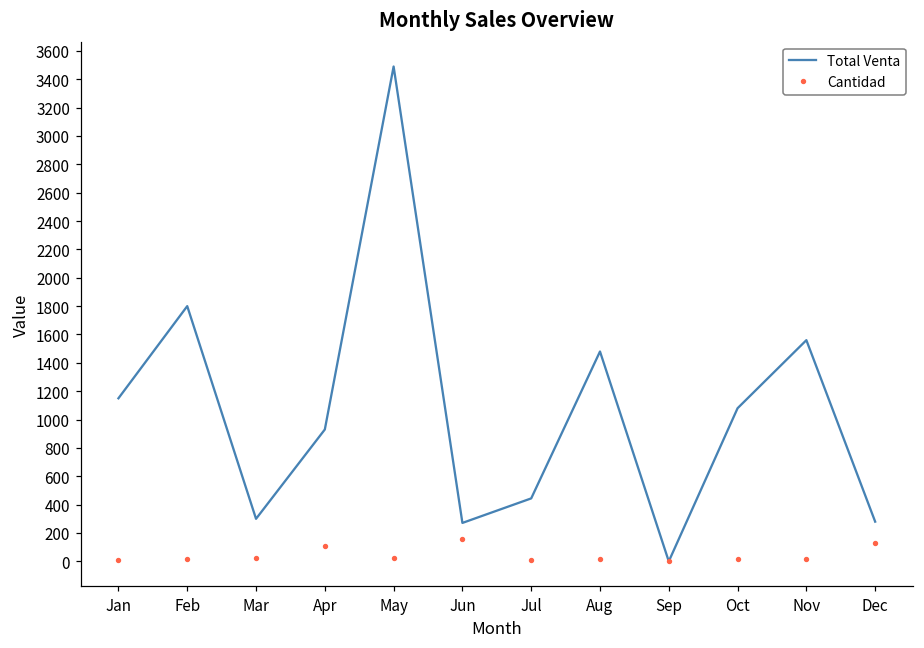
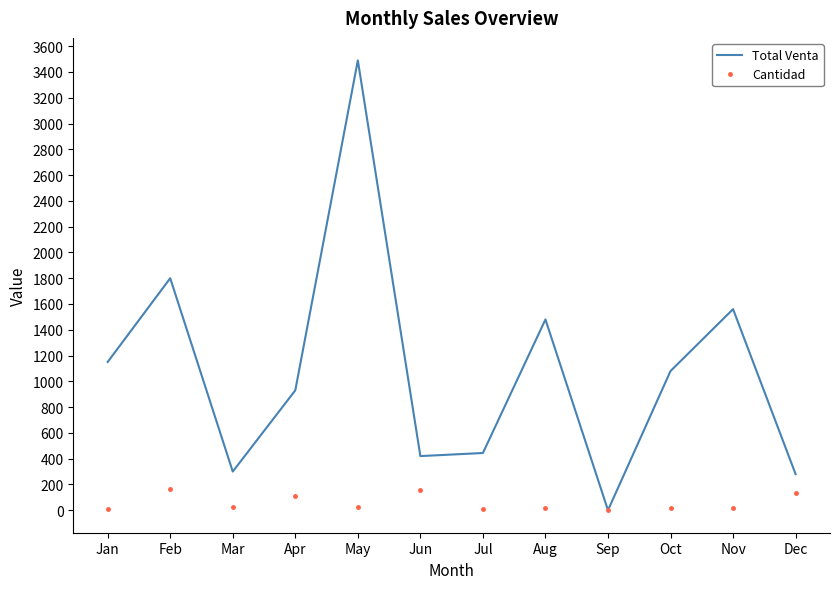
  {
    "Total Venta": {
      "Jan": 1150,
      "Feb": 1800,
      "Mar": 300,
      "Apr": 930,
      "May": 3490,
-     "Jun": 270,
+     "Jun": 420,
      "Jul": 440,
      "Aug": 1480,
      "Oct": 1080,
      "Nov": 1560,
      "Dec": 280
    },
    "Cantidad": {
      "Jan": 10,
-     "Feb": 10,
+     "Feb": 160,
      "Mar": 20,
      "Apr": 110,
      "May": 30,
      "Jun": 160,
      "Jul": 10,
      "Aug": 20,
      "Oct": 20,
      "Nov": 20,
      "Dec": 130
    }
  }
